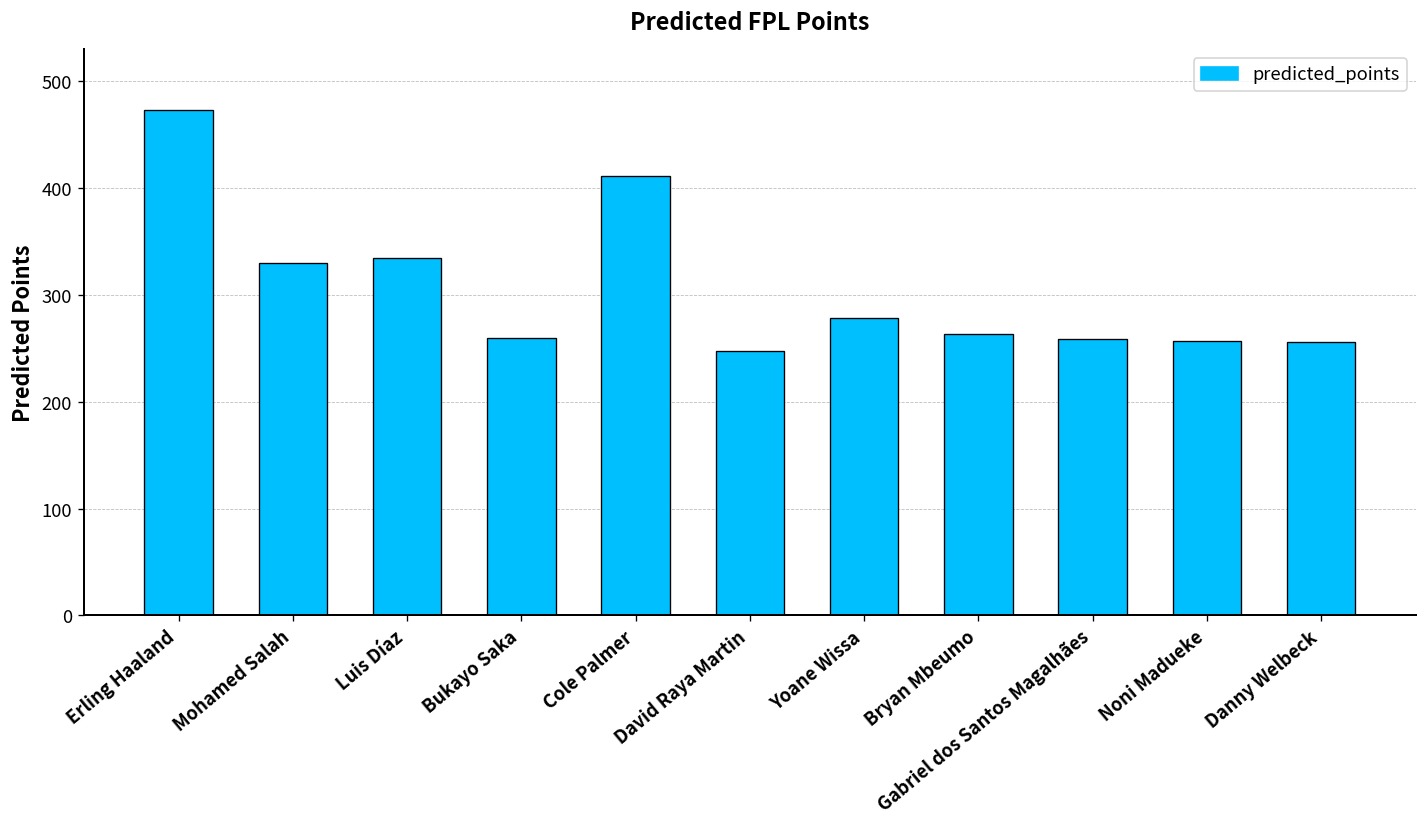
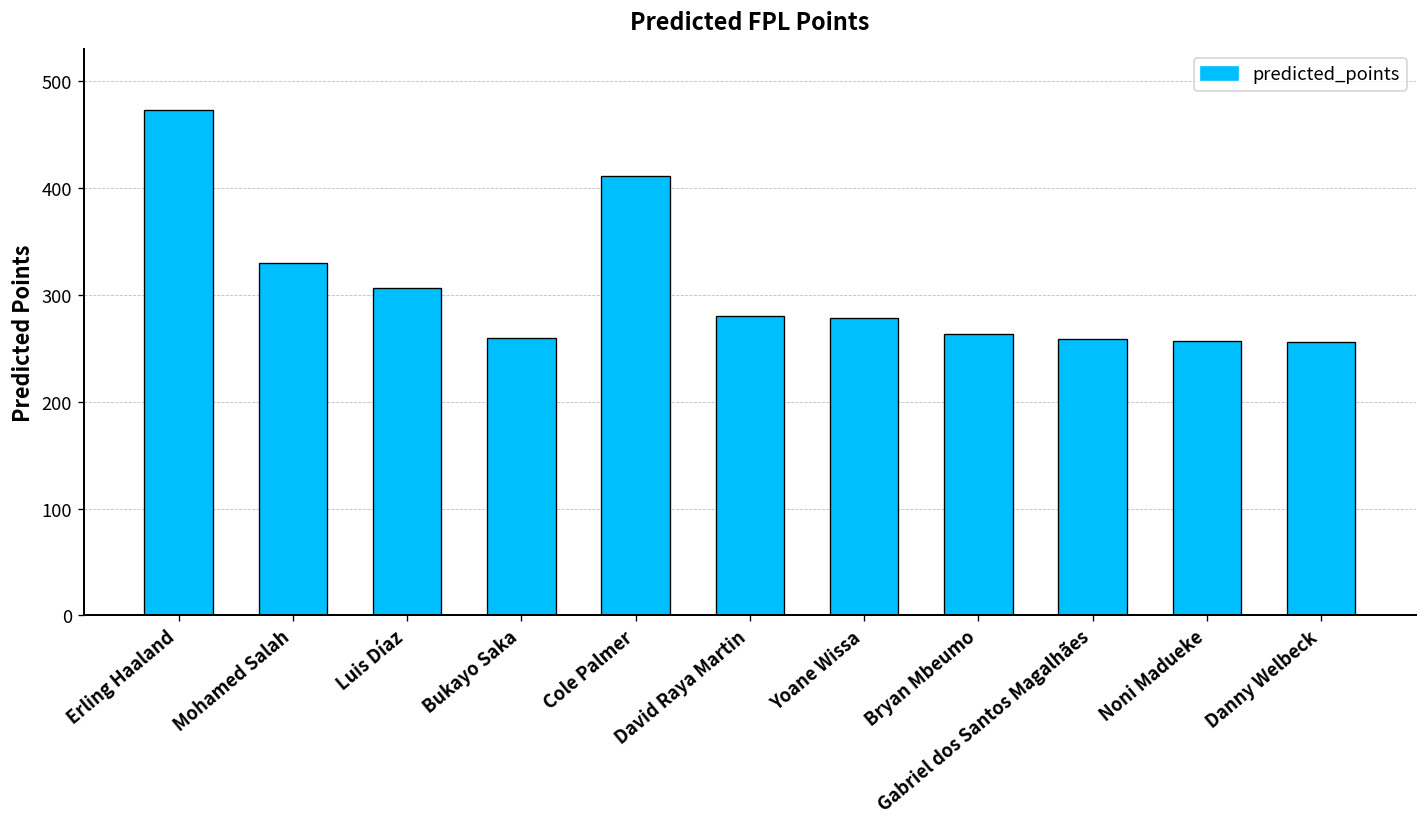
  {
    "Erling Haaland": 470,
    "Mohamed Salah": 330,
-   "Luis Díaz": 330,
+   "Luis Díaz": 310,
    "Bukayo Saka": 260,
    "Cole Palmer": 410,
-   "David Raya Martin": 250,
+   "David Raya Martin": 280,
    "Yoane Wissa": 280,
    "Bryan Mbeumo": 260,
    "Gabriel dos Santos Magalhães": 260,
    "Noni Madueke": 260,
    "Danny Welbeck": 260
  }
